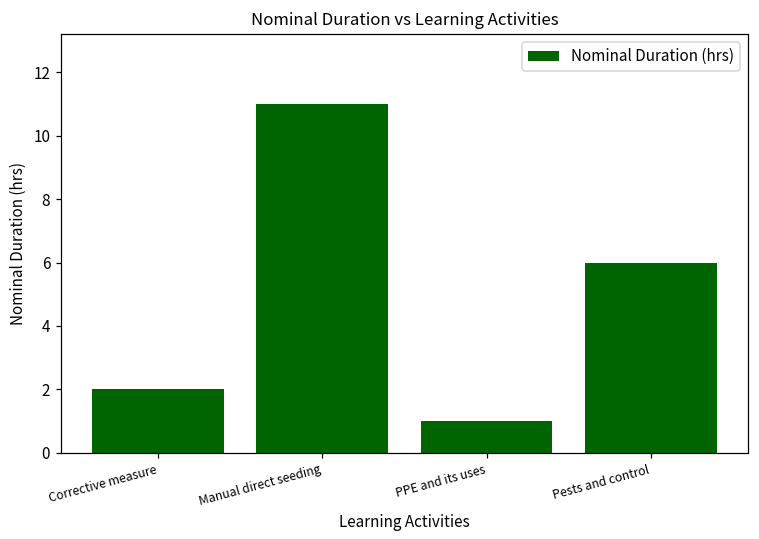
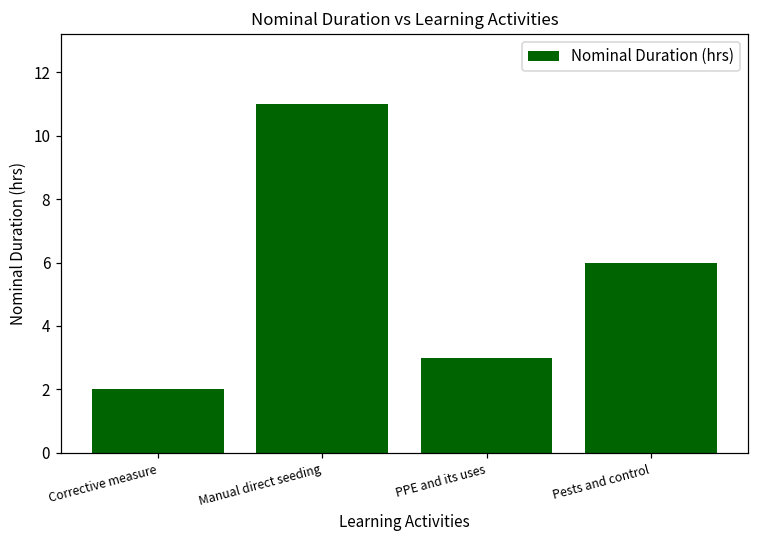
  {
    "Corrective measure": 2,
    "Manual direct seeding": 11,
-   "PPE and its uses": 1,
+   "PPE and its uses": 3,
    "Pests and control": 6
  }
